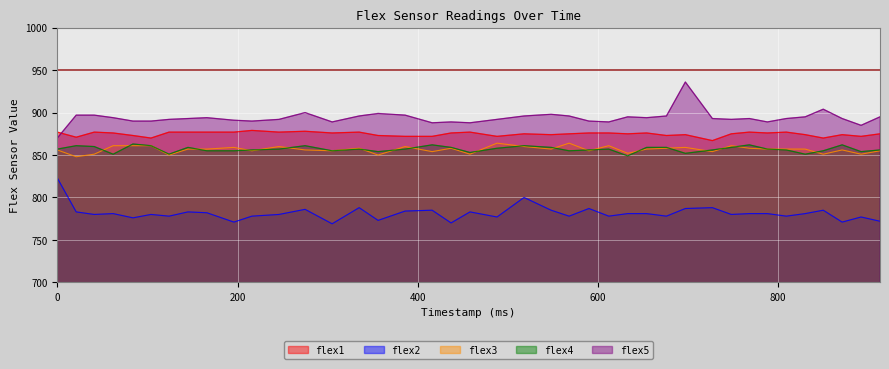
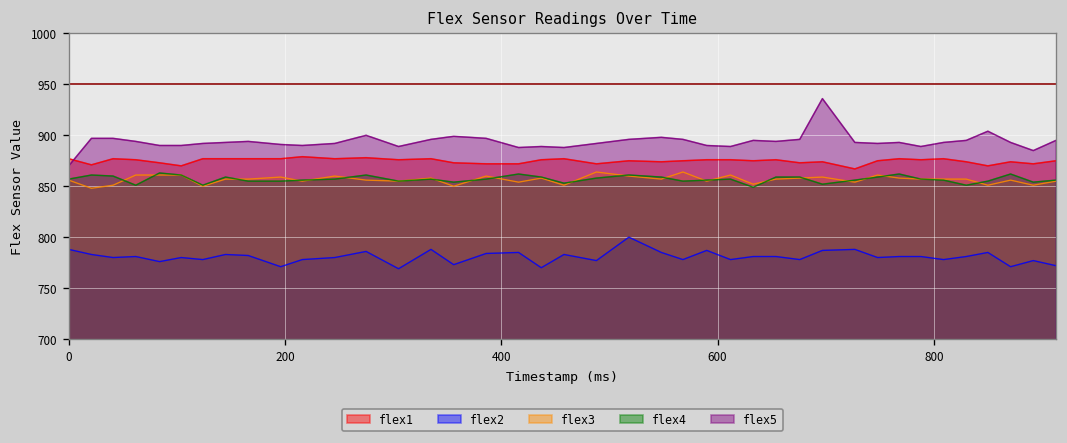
  {
    "flex1": {
      "0": 880
    },
    "flex2": {
-     "0": 820
+     "0": 790
    },
    "flex5": {
      "0": 870
    }
  }
